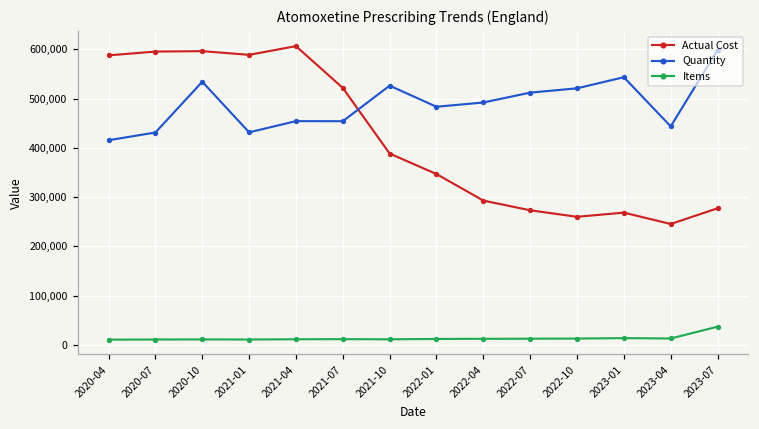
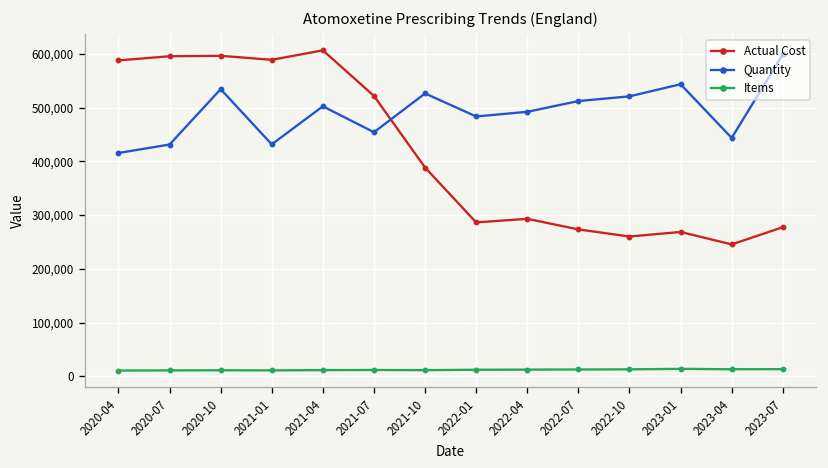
  {
    "Actual Cost": {
      "2020-04": "590,000",
      "2020-07": "600,000",
      "2020-10": "600,000",
      "2021-01": "590,000",
      "2021-04": "610,000",
      "2021-07": "520,000",
      "2021-10": "390,000",
-     "2022-01": "350,000",
+     "2022-01": "290,000",
      "2022-04": "290,000",
      "2022-07": "270,000",
      "2022-10": "260,000",
      "2023-01": "270,000",
      "2023-04": "250,000",
      "2023-07": "280,000"
    },
    "Quantity": {
      "2020-04": "420,000",
      "2020-07": "430,000",
      "2020-10": "530,000",
      "2021-01": "430,000",
-     "2021-04": "450,000",
+     "2021-04": "500,000",
      "2021-07": "450,000",
      "2021-10": "530,000",
      "2022-01": "480,000",
      "2022-04": "490,000",
      "2022-07": "510,000",
      "2022-10": "520,000",
      "2023-01": "540,000",
      "2023-04": "440,000"
    },
    "Items": {
      "2020-04": "10,000",
      "2020-07": "10,000",
      "2020-10": "10,000",
      "2021-01": "10,000",
      "2021-04": "10,000",
      "2021-07": "10,000",
      "2021-10": "10,000",
      "2022-01": "10,000",
      "2022-04": "10,000",
      "2022-07": "10,000",
      "2022-10": "10,000",
      "2023-01": "10,000",
      "2023-04": "10,000",
-     "2023-07": "40,000"
+     "2023-07": "10,000"
    }
  }
